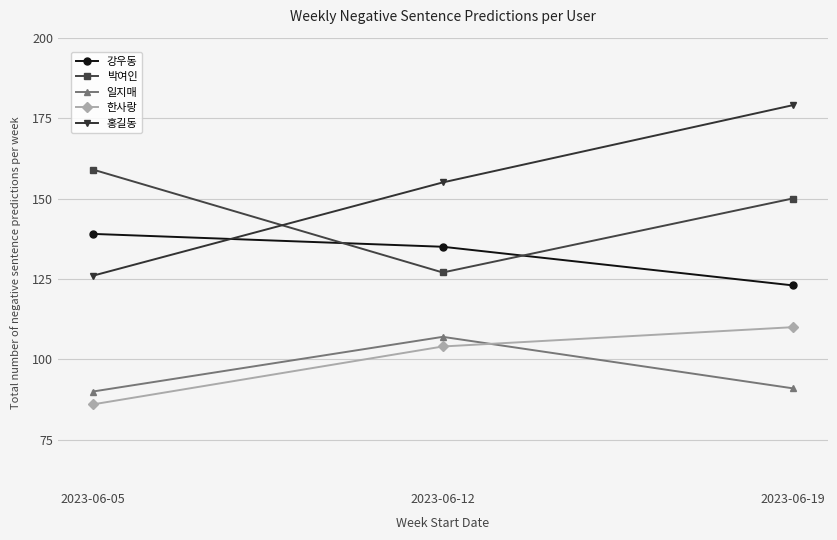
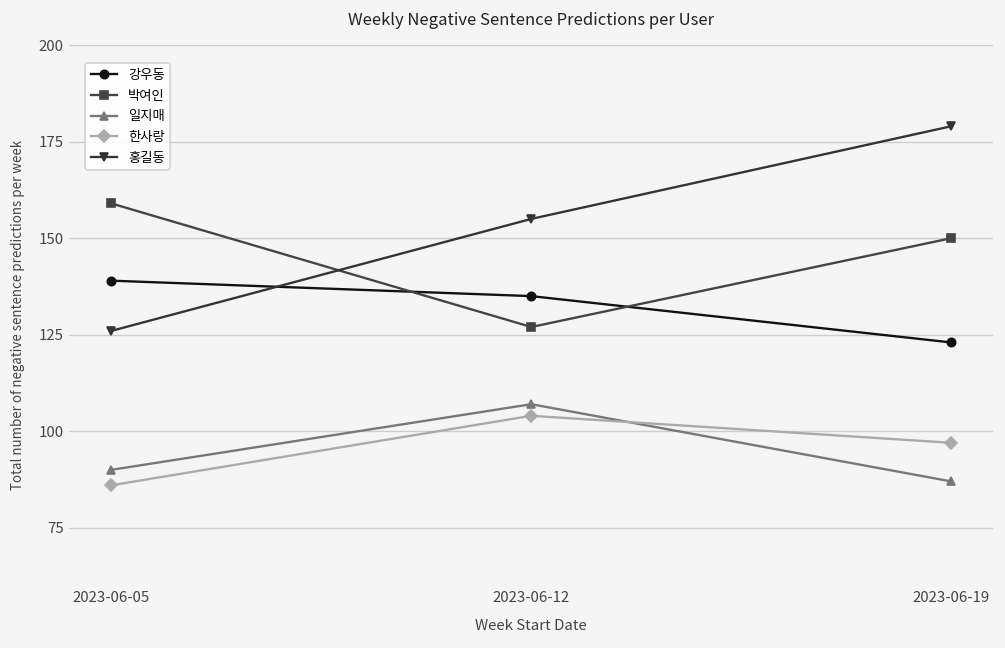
  {
    "일지매": {
      "2023-06-05": 90,
      "2023-06-12": 107,
-     "2023-06-19": 91
+     "2023-06-19": 87
    },
    "한사랑": {
      "2023-06-05": 86,
      "2023-06-12": 104,
-     "2023-06-19": 110
+     "2023-06-19": 97
    }
  }
